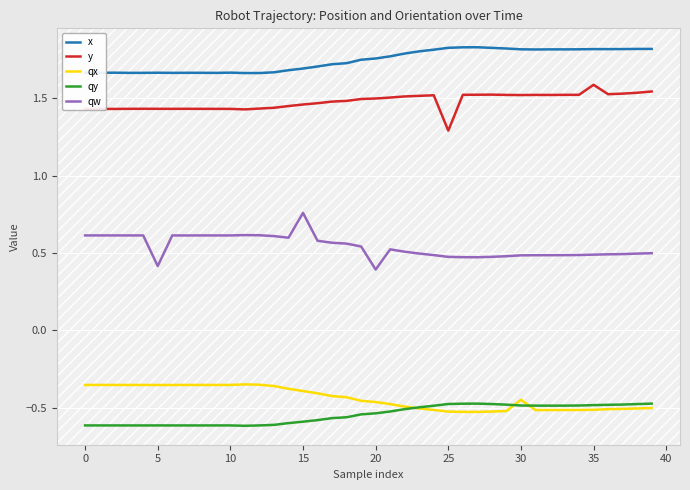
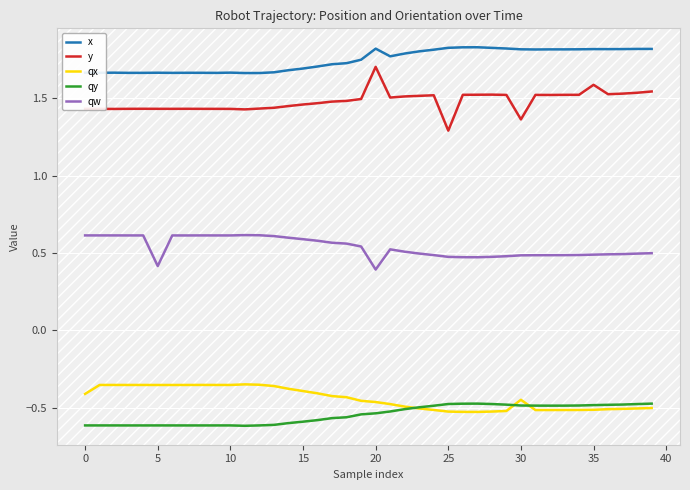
  {
    "x": {
      "5": 1.66,
      "10": 1.66,
      "15": 1.69,
-     "20": 1.76,
+     "20": 1.82,
      "25": 1.82,
      "30": 1.82,
      "35": 1.82
    },
    "y": {
      "5": 1.43,
      "10": 1.43,
      "15": 1.46,
-     "20": 1.50,
+     "20": 1.70,
      "25": 1.29,
-     "30": 1.52,
+     "30": 1.36,
      "35": 1.59
    },
    "qx": {
-     "0": -0.35,
+     "0": -0.41,
      "5": -0.35,
      "10": -0.35,
      "15": -0.39,
      "20": -0.46,
      "25": -0.52,
      "30": -0.45,
      "35": -0.51
    },
    "qy": {
      "0": -0.61,
      "5": -0.61,
      "10": -0.61,
      "15": -0.59,
      "20": -0.53,
      "25": -0.47,
      "30": -0.48,
      "35": -0.48
    },
    "qw": {
      "0": 0.61,
      "5": 0.42,
      "10": 0.61,
-     "15": 0.76,
+     "15": 0.59,
      "20": 0.39,
      "25": 0.48,
      "30": 0.49,
      "35": 0.49
    }
  }
